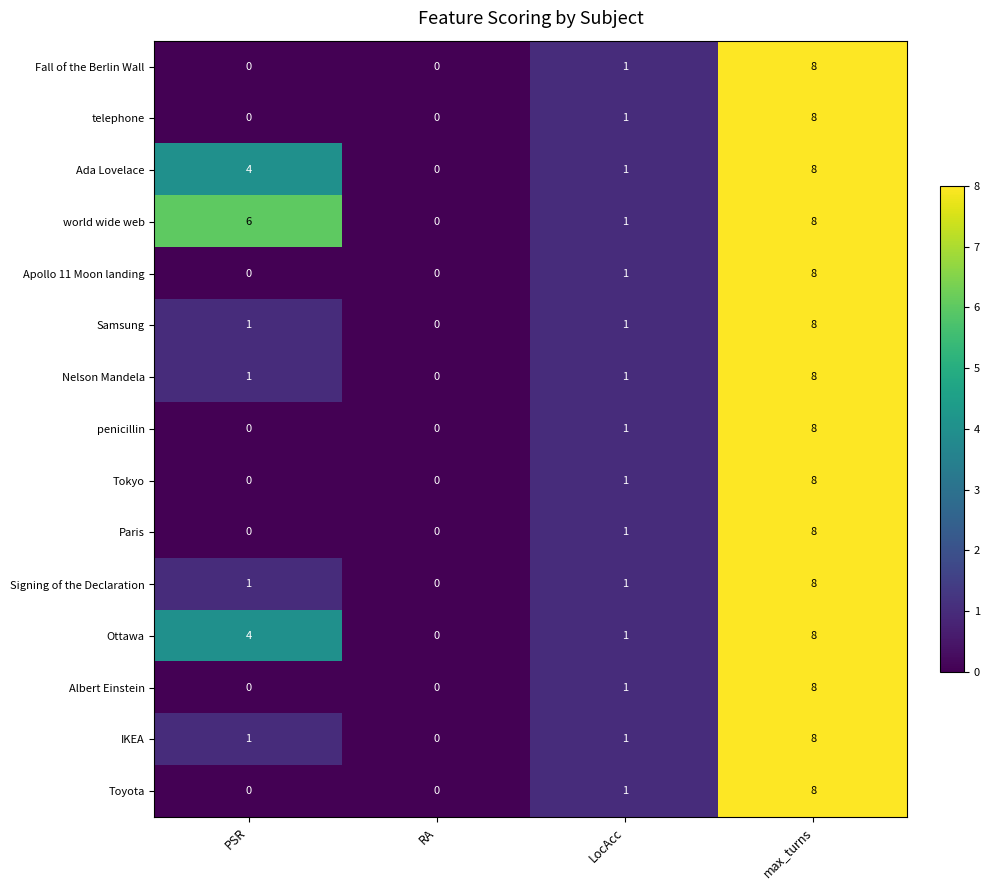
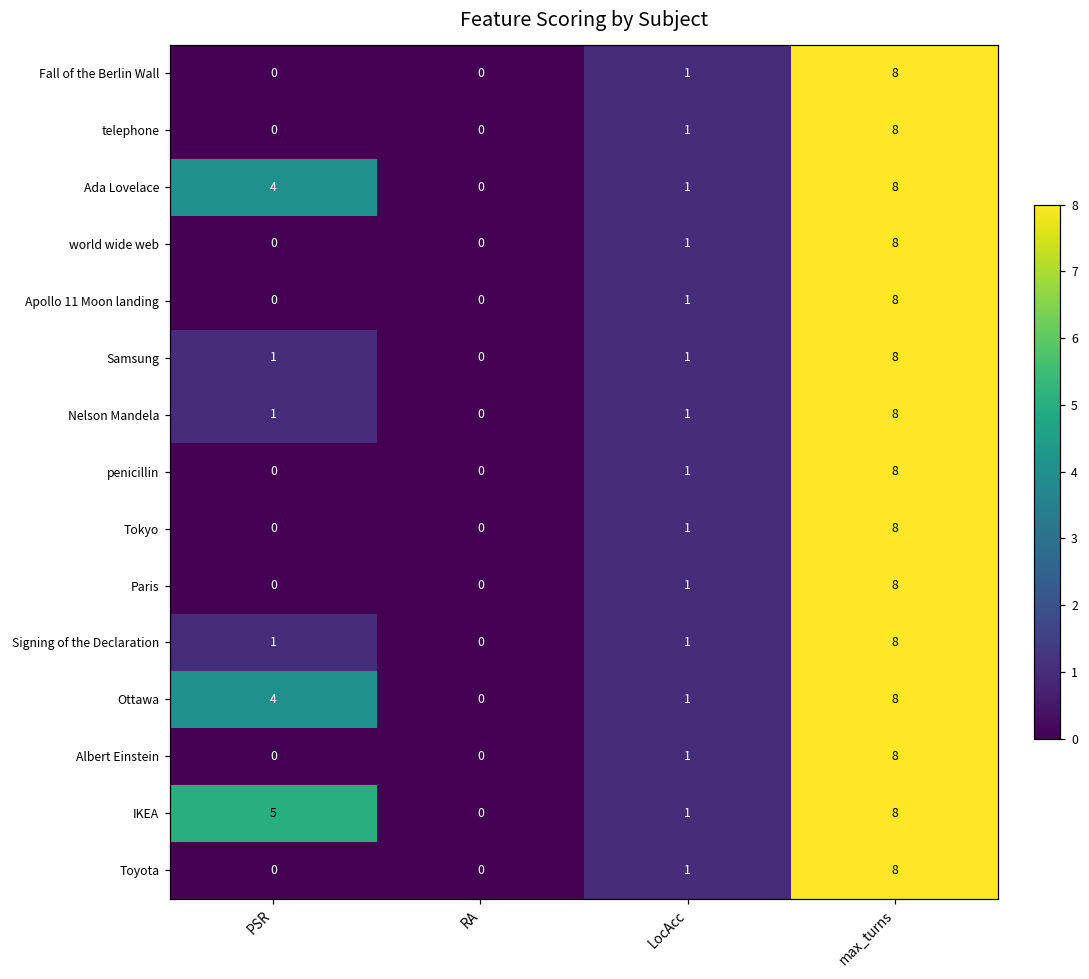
  {
    "Fall of the Berlin Wall": {
      "PSR": 0,
      "RA": 0,
      "LocAcc": 1,
      "max_turns": 8
    },
    "telephone": {
      "PSR": 0,
      "RA": 0,
      "LocAcc": 1,
      "max_turns": 8
    },
    "Ada Lovelace": {
      "PSR": 4,
      "RA": 0,
      "LocAcc": 1,
      "max_turns": 8
    },
    "world wide web": {
-     "PSR": 6,
+     "PSR": 0,
      "RA": 0,
      "LocAcc": 1,
      "max_turns": 8
    },
    "Apollo 11 Moon landing": {
      "PSR": 0,
      "RA": 0,
      "LocAcc": 1,
      "max_turns": 8
    },
    "Samsung": {
      "PSR": 1,
      "RA": 0,
      "LocAcc": 1,
      "max_turns": 8
    },
    "Nelson Mandela": {
      "PSR": 1,
      "RA": 0,
      "LocAcc": 1,
      "max_turns": 8
    },
    "penicillin": {
      "PSR": 0,
      "RA": 0,
      "LocAcc": 1,
      "max_turns": 8
    },
    "Tokyo": {
      "PSR": 0,
      "RA": 0,
      "LocAcc": 1,
      "max_turns": 8
    },
    "Paris": {
      "PSR": 0,
      "RA": 0,
      "LocAcc": 1,
      "max_turns": 8
    },
    "Signing of the Declaration": {
      "PSR": 1,
      "RA": 0,
      "LocAcc": 1,
      "max_turns": 8
    },
    "Ottawa": {
      "PSR": 4,
      "RA": 0,
      "LocAcc": 1,
      "max_turns": 8
    },
    "Albert Einstein": {
      "PSR": 0,
      "RA": 0,
      "LocAcc": 1,
      "max_turns": 8
    },
    "IKEA": {
-     "PSR": 1,
+     "PSR": 5,
      "RA": 0,
      "LocAcc": 1,
      "max_turns": 8
    },
    "Toyota": {
      "PSR": 0,
      "RA": 0,
      "LocAcc": 1,
      "max_turns": 8
    }
  }
